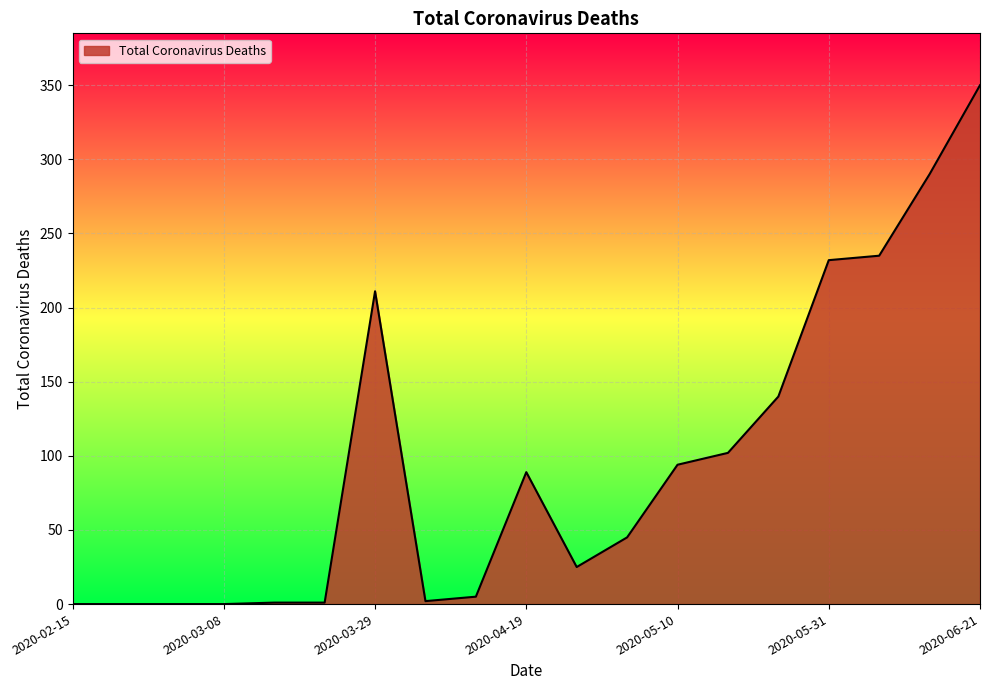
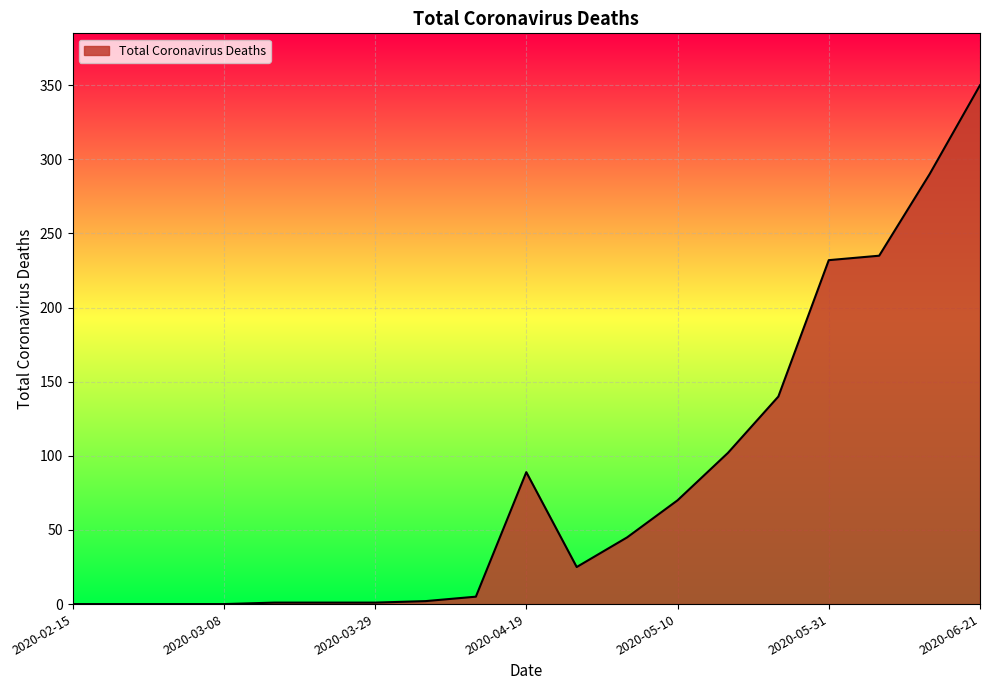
  {
    "2020-02-15": 0,
    "2020-03-08": 0,
-   "2020-03-29": 211,
+   "2020-03-29": 1,
    "2020-04-19": 89,
-   "2020-05-10": 94,
+   "2020-05-10": 70,
    "2020-05-31": 232,
    "2020-06-21": 350
  }
